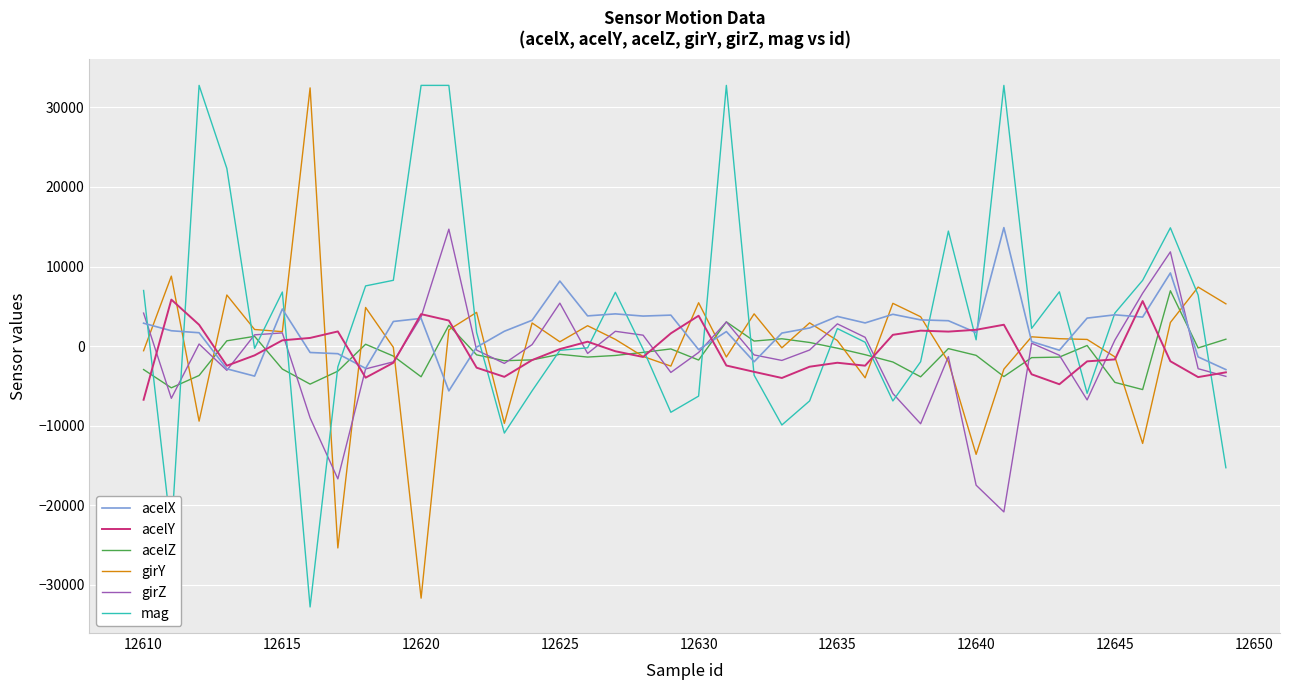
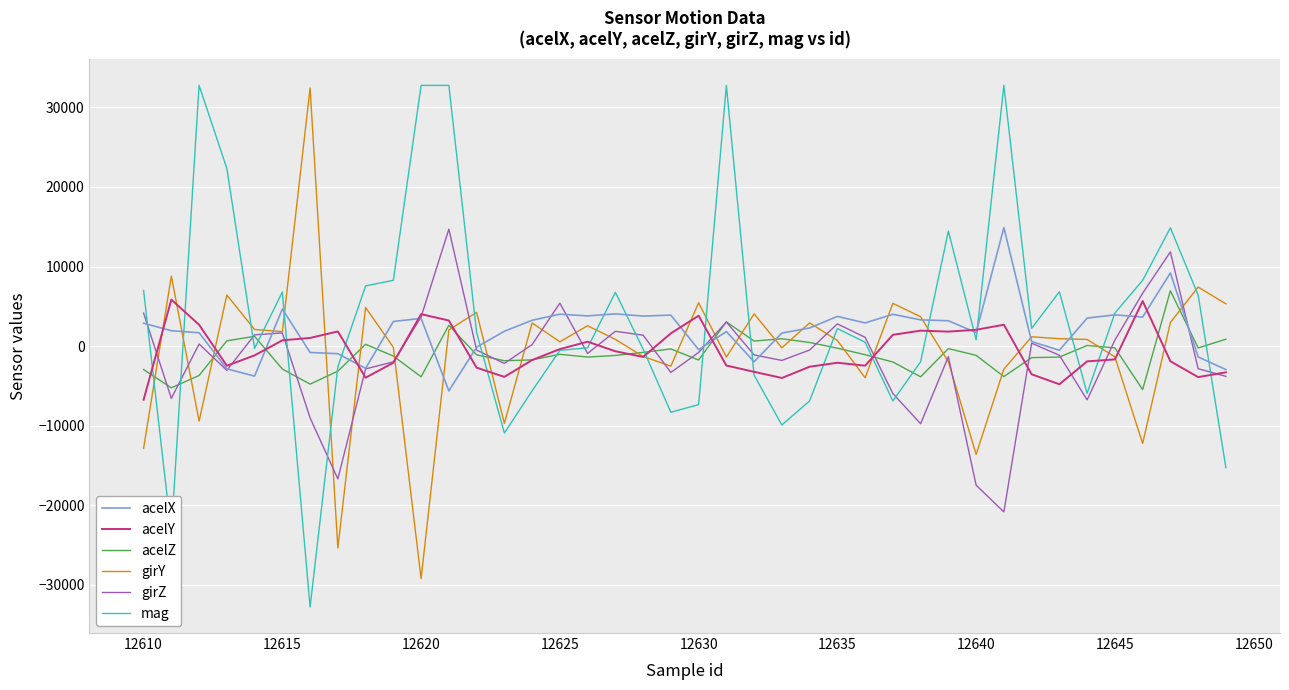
  {
    "acelX": {
      "12610": 3000,
      "12615": 5000,
-     "12625": 8000,
+     "12625": 4000,
      "12630": 0,
      "12635": 4000,
      "12640": 2000
    },
    "acelY": {
      "12610": -7000,
      "12615": 1000,
      "12620": 4000,
      "12630": 4000,
      "12635": -2000,
      "12640": 2000
    },
    "acelZ": {
      "12610": -3000,
      "12615": -3000,
      "12620": -4000,
      "12625": -1000,
      "12630": -2000,
      "12635": 0,
      "12640": -1000,
-     "12645": -5000
+     "12645": 0
    },
    "girY": {
-     "12610": -1000,
-     "12620": -32000,
+     "12610": -13000,
+     "12620": -29000,
      "12625": 1000,
      "12630": 5000,
      "12635": 1000,
      "12640": -14000
    },
    "girZ": {
      "12610": 4000,
      "12625": 5000,
      "12630": -1000,
      "12635": 3000,
      "12640": -17000,
      "12645": 1000
    },
    "mag": {
      "12610": 7000,
      "12615": 7000,
      "12620": 33000,
-     "12630": -6000,
+     "12630": -7000,
      "12635": 2000,
      "12640": 1000
    }
  }
